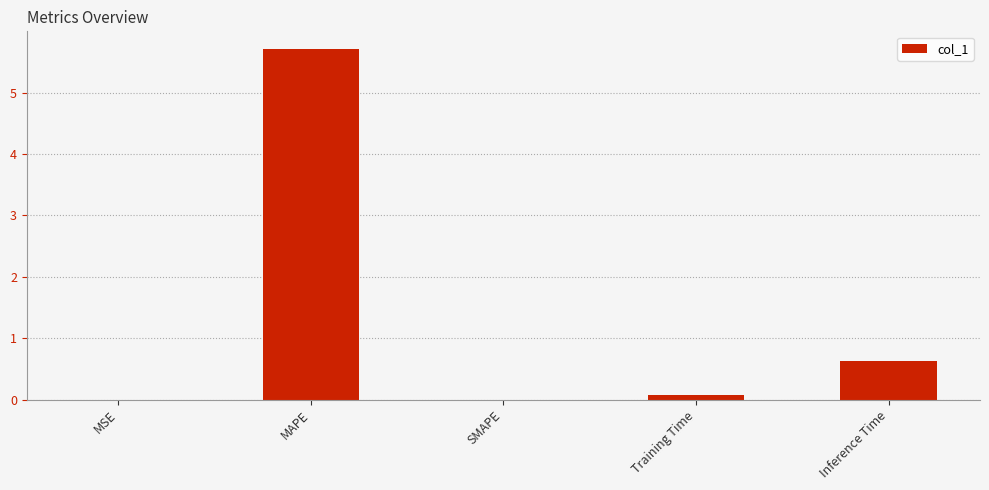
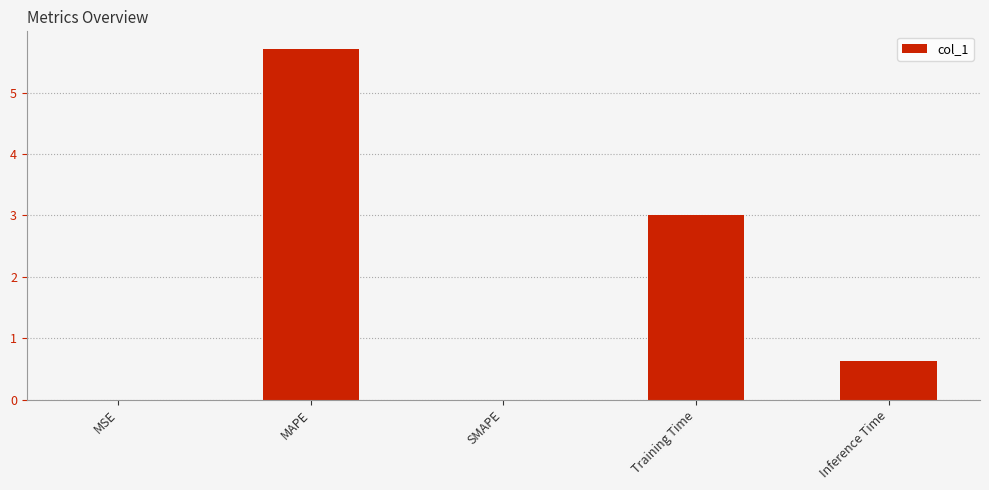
  {
    "MAPE": 5.7,
    "SMAPE": 0.0,
-   "Training Time": 0.1,
+   "Training Time": 3.0,
    "Inference Time": 0.6
  }
